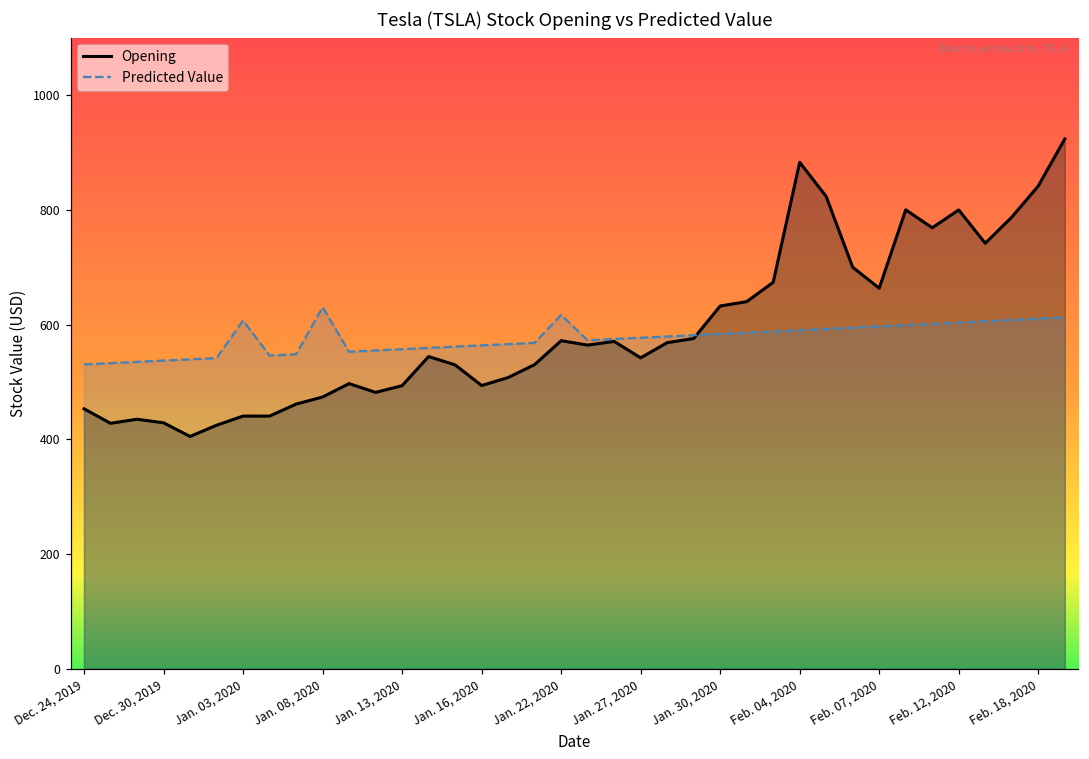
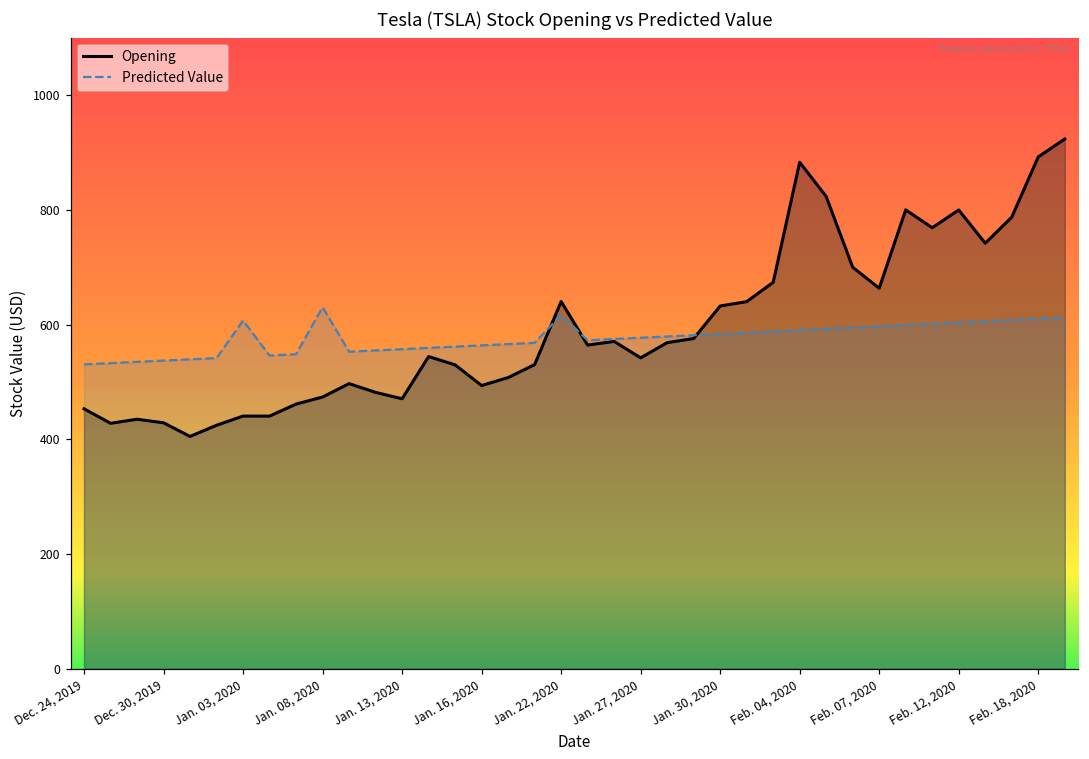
  {
    "Opening": {
      "Dec. 24, 2019": 450,
      "Dec. 30, 2019": 430,
      "Jan. 03, 2020": 440,
      "Jan. 08, 2020": 470,
-     "Jan. 13, 2020": 490,
+     "Jan. 13, 2020": 470,
      "Jan. 16, 2020": 490,
-     "Jan. 22, 2020": 570,
+     "Jan. 22, 2020": 640,
      "Jan. 27, 2020": 540,
      "Jan. 30, 2020": 630,
      "Feb. 04, 2020": 880,
      "Feb. 07, 2020": 660,
      "Feb. 12, 2020": 800,
-     "Feb. 18, 2020": 840
+     "Feb. 18, 2020": 890
    },
    "Predicted Value": {
      "Dec. 24, 2019": 530,
      "Dec. 30, 2019": 540,
      "Jan. 03, 2020": 610,
      "Jan. 08, 2020": 630,
      "Jan. 13, 2020": 560,
      "Jan. 16, 2020": 560,
      "Jan. 22, 2020": 620,
      "Jan. 27, 2020": 580,
      "Jan. 30, 2020": 580,
      "Feb. 04, 2020": 590,
      "Feb. 07, 2020": 600,
      "Feb. 12, 2020": 600,
      "Feb. 18, 2020": 610
    }
  }
